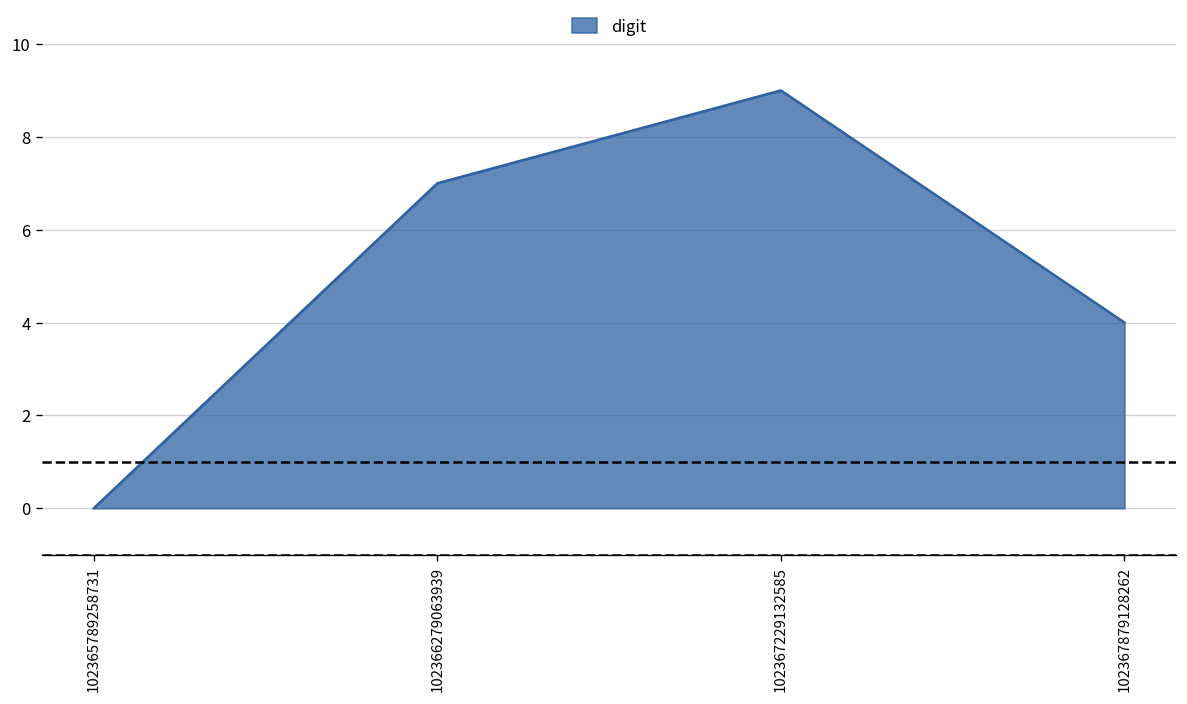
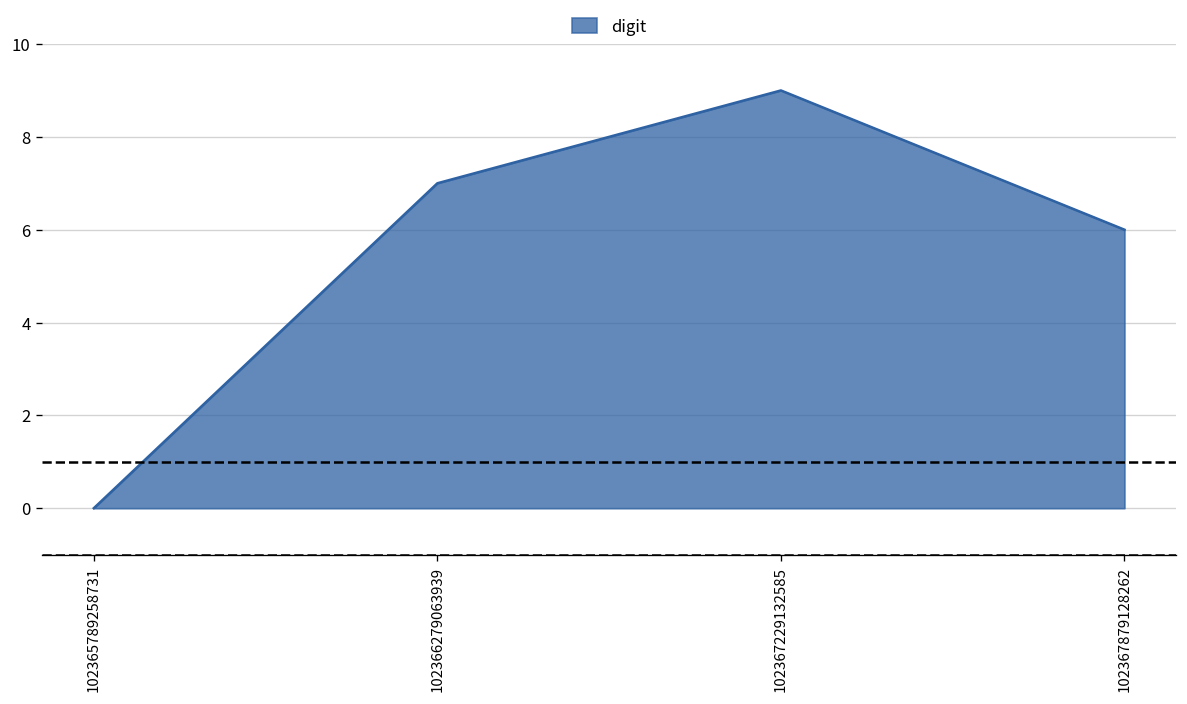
  {
    "102365789258731": 0,
    "102366279063939": 7,
    "102367229132585": 9,
-   "102367879128262": 4
+   "102367879128262": 6
  }
